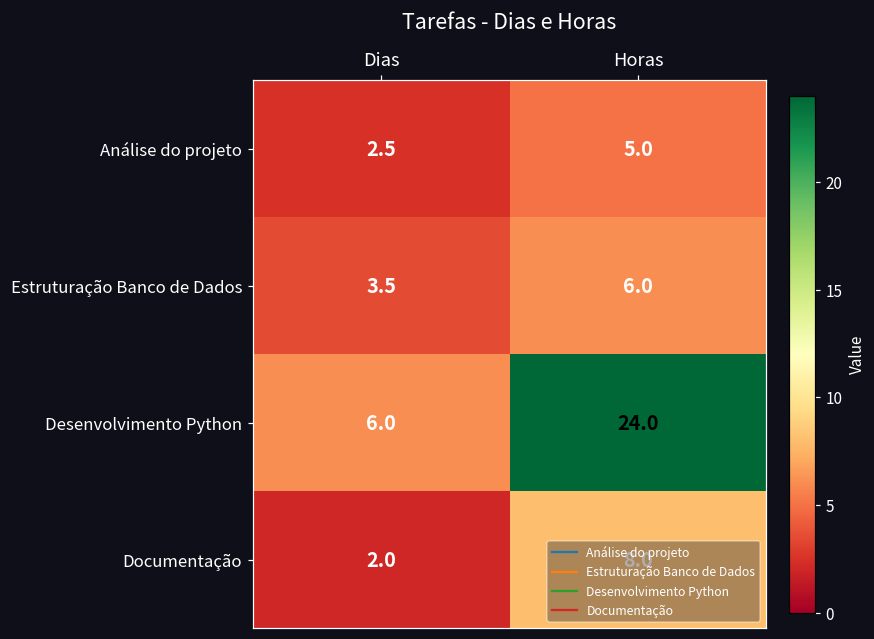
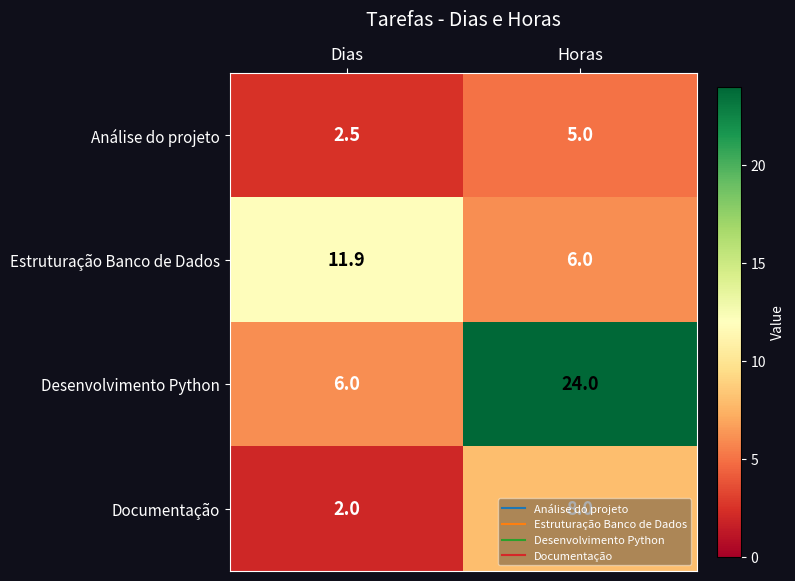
  {
    "Análise do projeto": {
      "Dias": 2.5,
      "Horas": 5.0
    },
    "Estruturação Banco de Dados": {
-     "Dias": 3.5,
+     "Dias": 11.9,
      "Horas": 6.0
    },
    "Desenvolvimento Python": {
      "Dias": 6.0,
      "Horas": 24.0
    },
    "Documentação": {
      "Dias": 2.0
    }
  }
